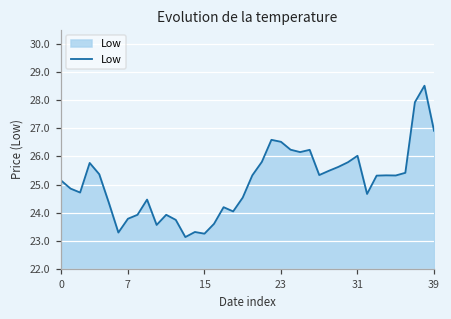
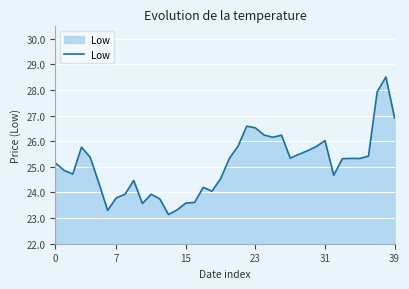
  {
    "0": 25.1,
    "7": 23.8,
-   "15": 23.3,
+   "15": 23.6,
    "23": 26.5,
    "31": 26.0,
    "39": 26.9
  }
